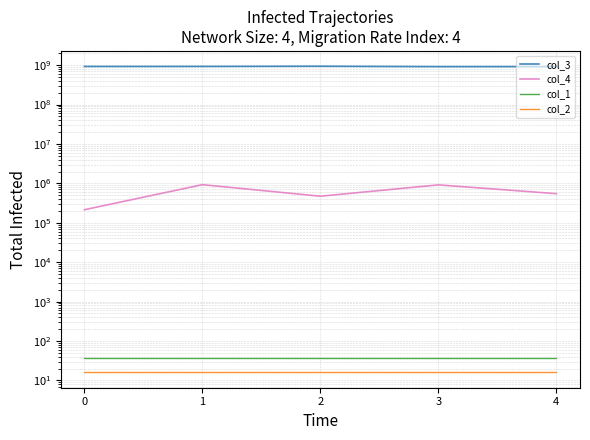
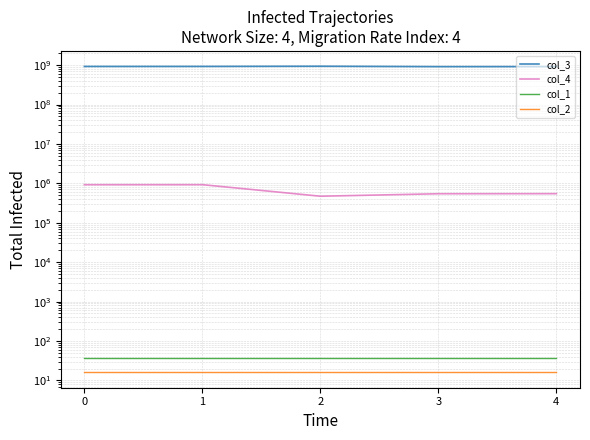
  {
    "col_3": {
      "0": 900000000,
      "1": 900000000,
      "2": 900000000,
      "3": 900000000
    },
    "col_4": {
-     "0": 200000,
+     "0": 900000,
      "1": 900000,
      "2": 500000,
-     "3": 900000,
+     "3": 500000,
      "4": 500000
    },
    "col_1": {
      "0": 40,
      "1": 40,
      "2": 40,
      "3": 40,
      "4": 40
    },
    "col_2": {
      "0": 16,
      "1": 16,
      "2": 16,
      "3": 16,
      "4": 16
    }
  }
